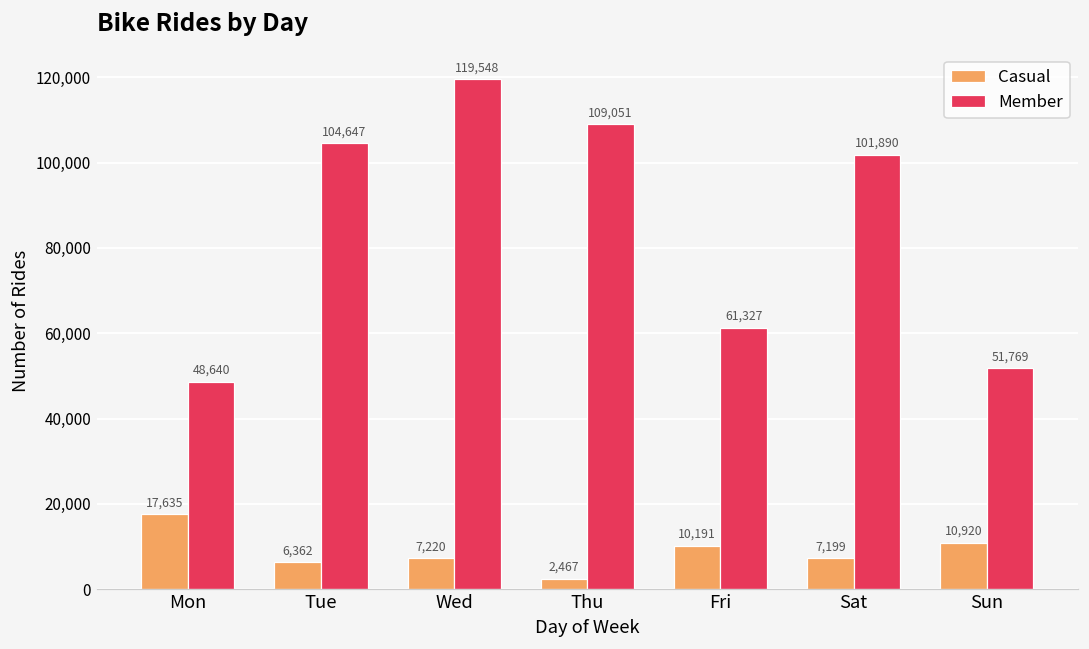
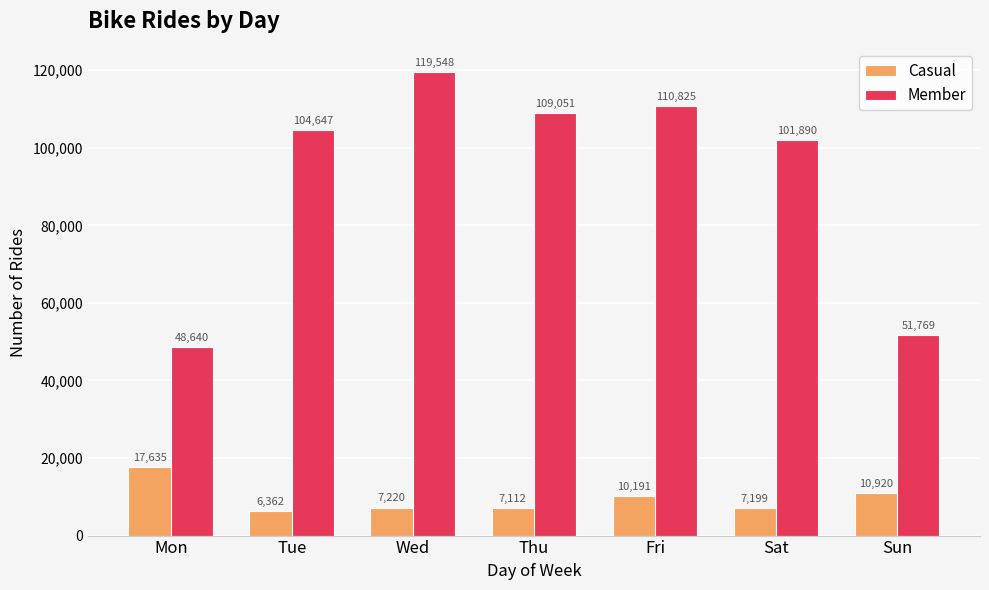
  {
    "Casual": {
      "Mon": "17,635",
      "Tue": "6,362",
      "Wed": "7,220",
-     "Thu": "2,467",
+     "Thu": "7,112",
      "Fri": "10,191",
      "Sat": "7,199",
      "Sun": "10,920"
    },
    "Member": {
      "Mon": "48,640",
      "Tue": "104,647",
      "Wed": "119,548",
      "Thu": "109,051",
-     "Fri": "61,327",
+     "Fri": "110,825",
      "Sat": "101,890",
      "Sun": "51,769"
    }
  }
